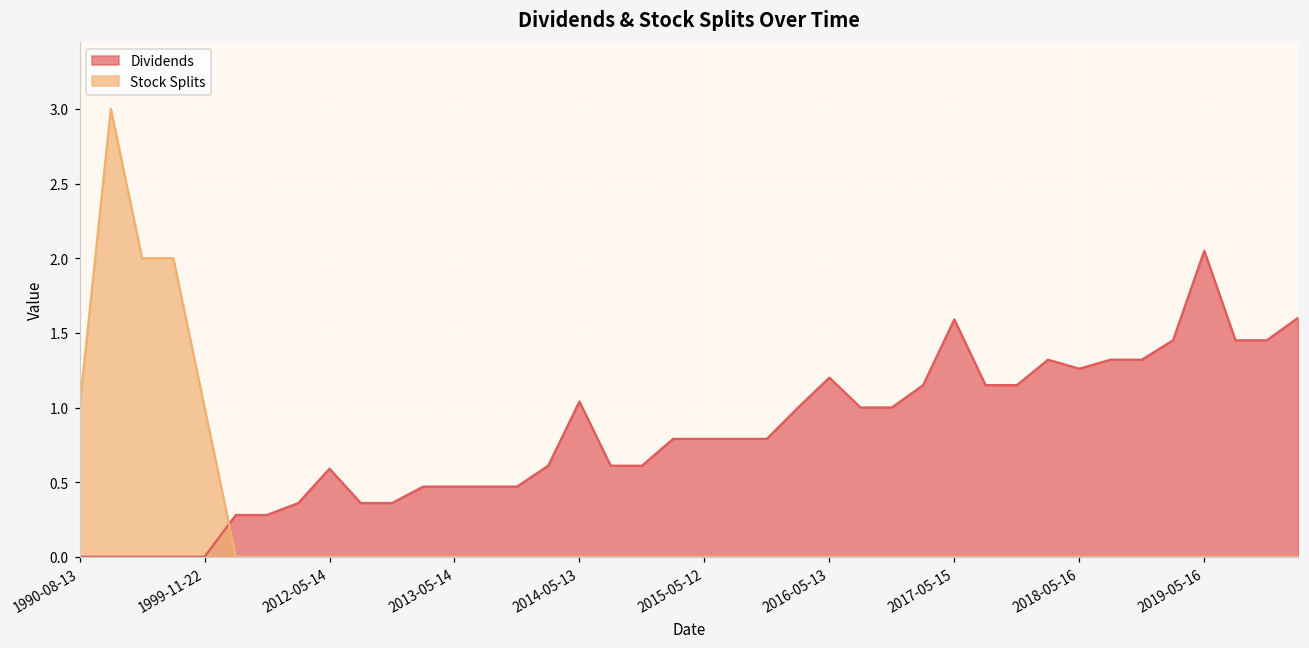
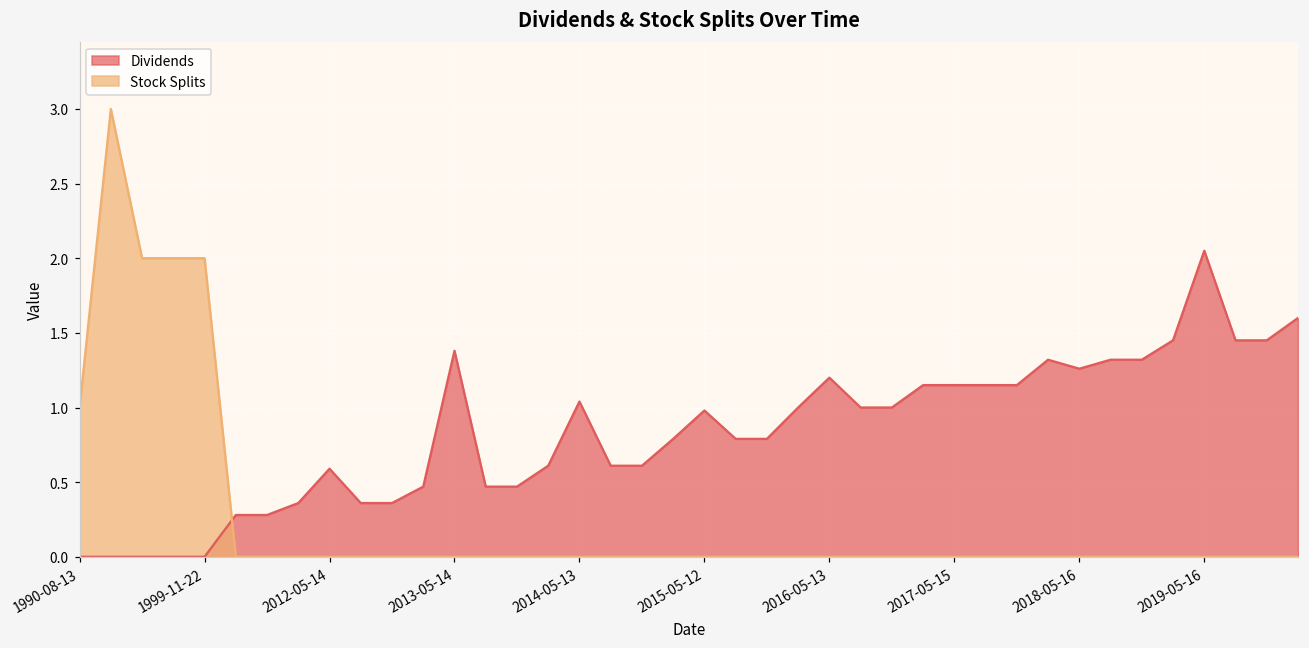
  {
    "Dividends": {
      "1990-08-13": 0.00,
      "1999-11-22": 0.00,
      "2012-05-14": 0.59,
-     "2013-05-14": 0.47,
+     "2013-05-14": 1.38,
      "2014-05-13": 1.04,
-     "2015-05-12": 0.79,
+     "2015-05-12": 0.98,
      "2016-05-13": 1.20,
-     "2017-05-15": 1.59,
+     "2017-05-15": 1.15,
      "2018-05-16": 1.26,
      "2019-05-16": 2.05
    },
    "Stock Splits": {
      "1990-08-13": 1,
-     "1999-11-22": 1,
+     "1999-11-22": 2,
      "2012-05-14": 0,
      "2013-05-14": 0,
      "2014-05-13": 0,
      "2015-05-12": 0,
      "2016-05-13": 0,
      "2017-05-15": 0,
      "2018-05-16": 0,
      "2019-05-16": 0
    }
  }
